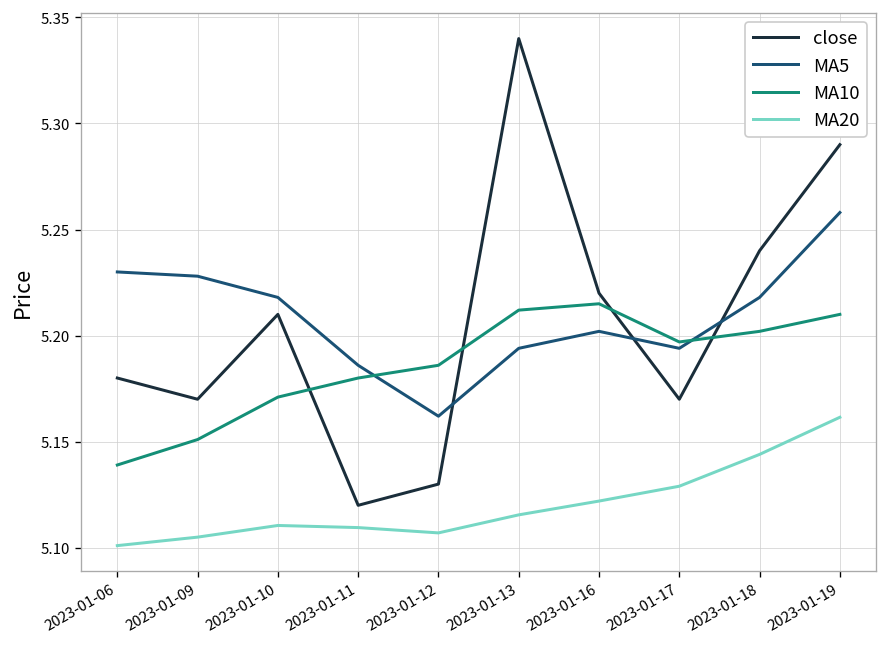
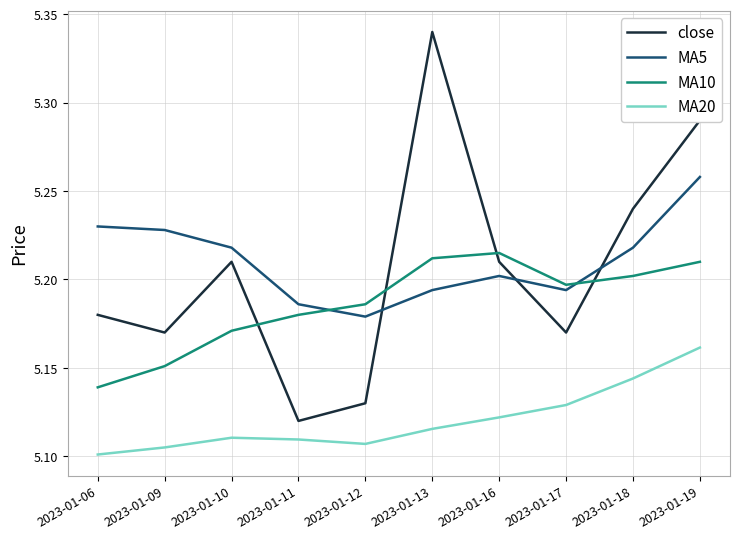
  {
    "close": {
      "2023-01-06": 5.18,
      "2023-01-09": 5.17,
      "2023-01-10": 5.21,
      "2023-01-11": 5.12,
      "2023-01-12": 5.13,
      "2023-01-13": 5.34,
-     "2023-01-16": 5.22,
+     "2023-01-16": 5.21,
      "2023-01-17": 5.17,
      "2023-01-18": 5.24
    },
    "MA5": {
      "2023-01-06": 5.230,
      "2023-01-09": 5.228,
      "2023-01-10": 5.218,
      "2023-01-11": 5.186,
-     "2023-01-12": 5.162,
+     "2023-01-12": 5.179,
      "2023-01-13": 5.194,
      "2023-01-16": 5.202,
      "2023-01-17": 5.194,
      "2023-01-18": 5.218,
      "2023-01-19": 5.258
    },
    "MA10": {
      "2023-01-06": 5.139,
      "2023-01-09": 5.151,
      "2023-01-10": 5.171,
      "2023-01-11": 5.180,
      "2023-01-12": 5.186,
      "2023-01-13": 5.212,
      "2023-01-16": 5.215,
      "2023-01-17": 5.197,
      "2023-01-18": 5.202,
      "2023-01-19": 5.210
    },
    "MA20": {
      "2023-01-06": 5.101,
      "2023-01-09": 5.105,
      "2023-01-10": 5.111,
      "2023-01-11": 5.110,
      "2023-01-12": 5.107,
      "2023-01-13": 5.116,
      "2023-01-16": 5.122,
      "2023-01-17": 5.129,
      "2023-01-18": 5.144,
      "2023-01-19": 5.162
    }
  }
